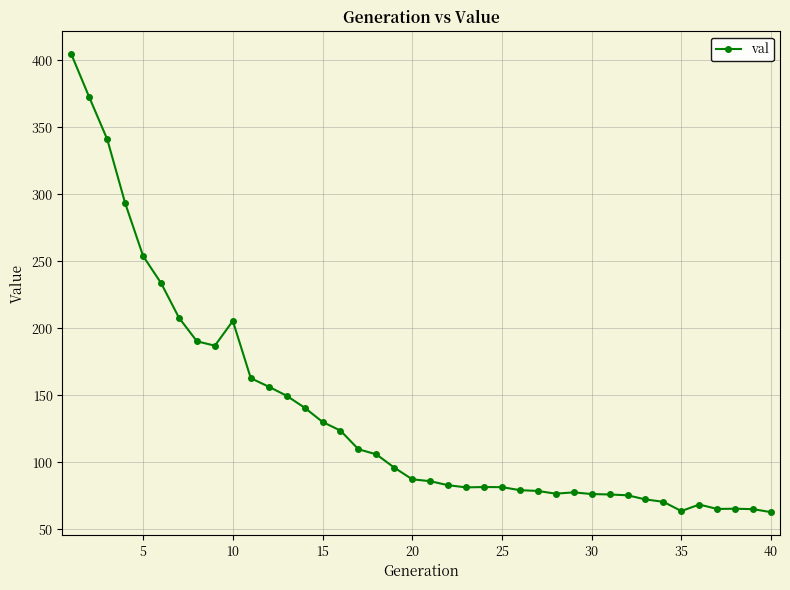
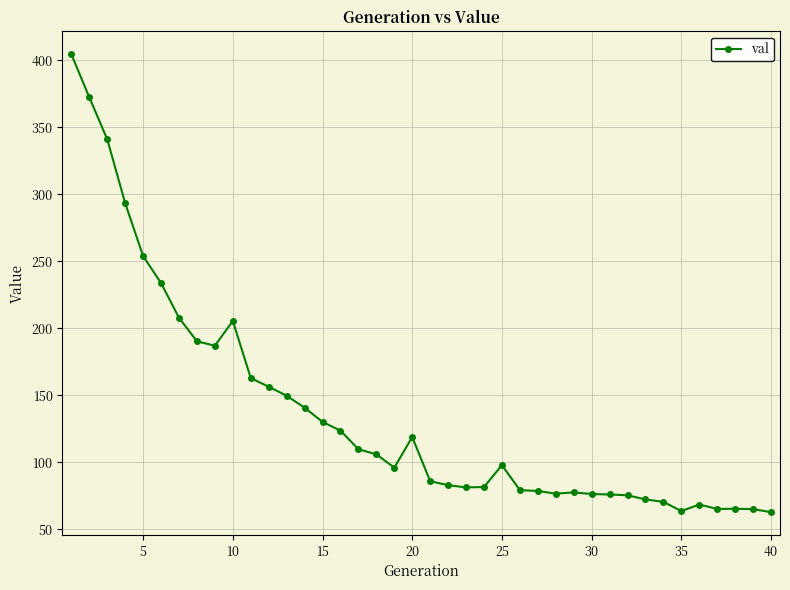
  {
    "5": 254,
    "10": 205,
    "15": 130,
-   "20": 87,
-   "25": 81,
+   "20": 119,
+   "25": 98,
    "30": 76,
    "35": 64,
    "40": 63
  }
